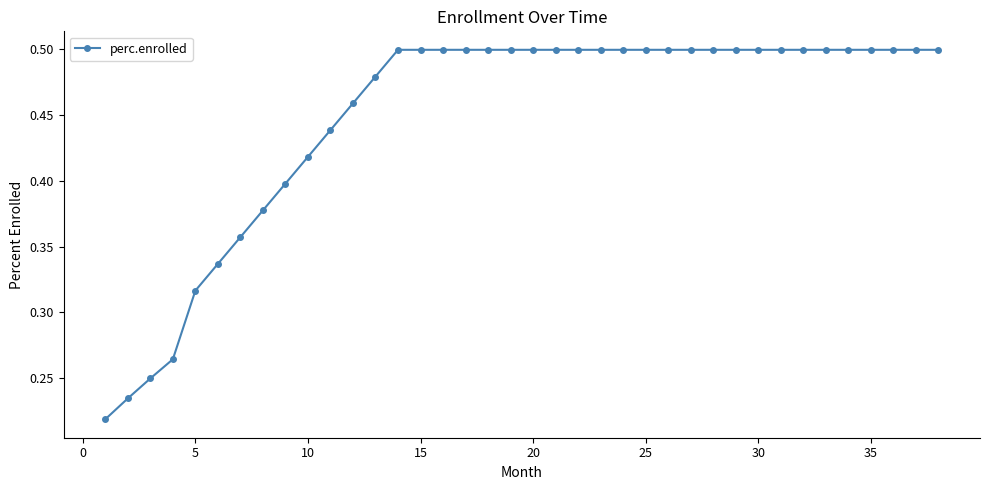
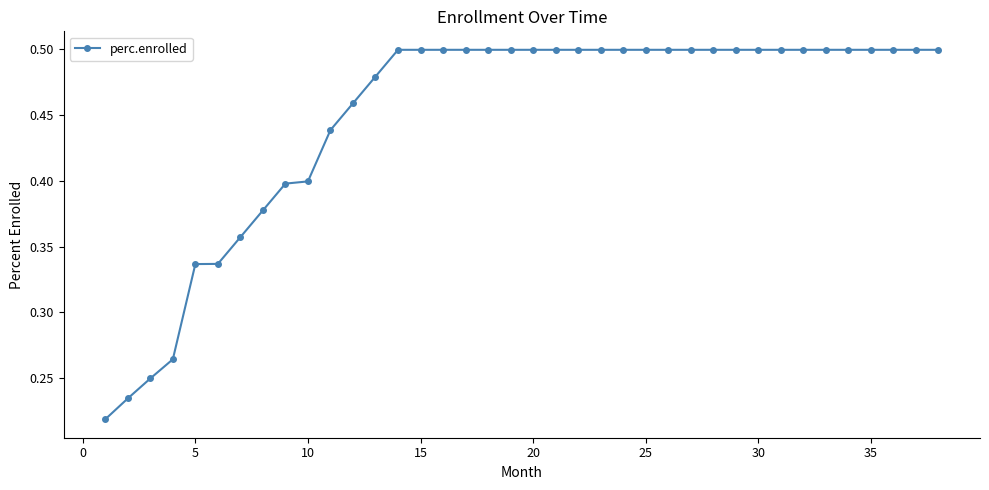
  {
-   "5": 0.317,
-   "10": 0.418,
+   "5": 0.337,
+   "10": 0.399,
    "15": 0.499,
    "20": 0.499,
    "25": 0.499,
    "30": 0.499,
    "35": 0.499
  }
